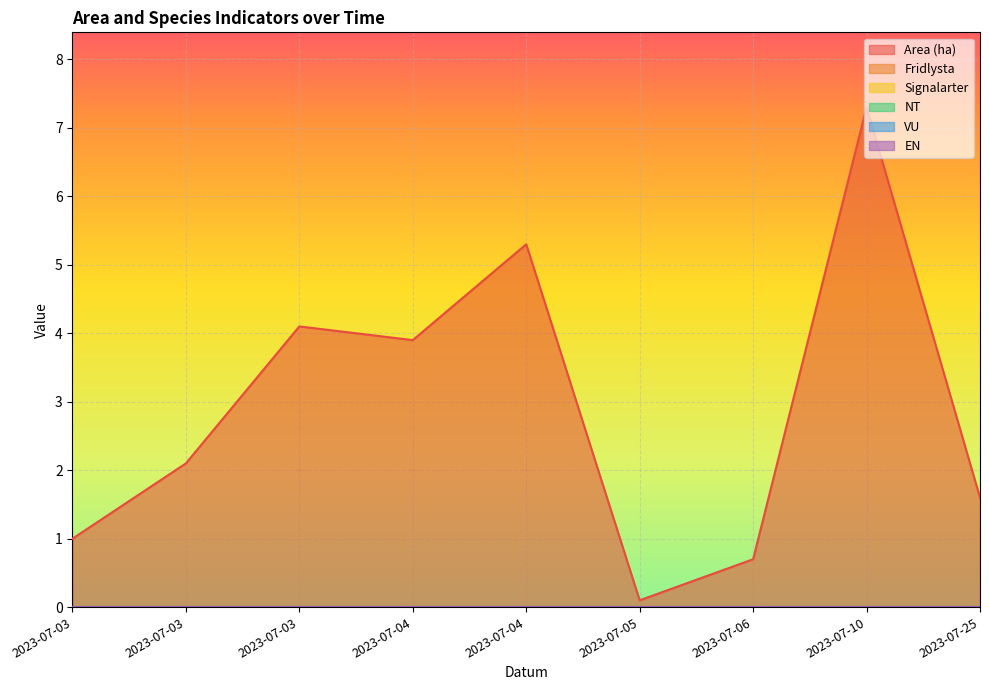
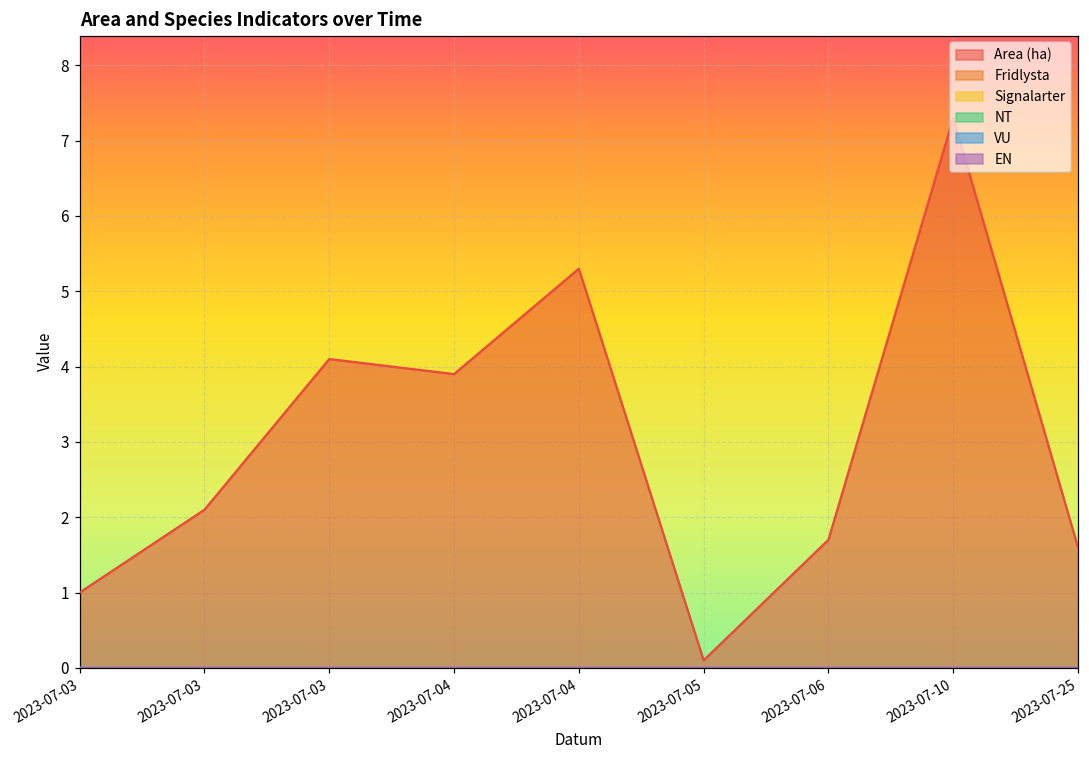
  {
    "Area (ha)": {
      "2023-07-05": 0.1,
-     "2023-07-06": 0.7,
+     "2023-07-06": 1.7,
      "2023-07-25": 1.6
    },
    "EN": {
      "2023-07-05": 0.0,
      "2023-07-06": 0.0,
      "2023-07-10": 0.0,
      "2023-07-25": 0.0
    }
  }
